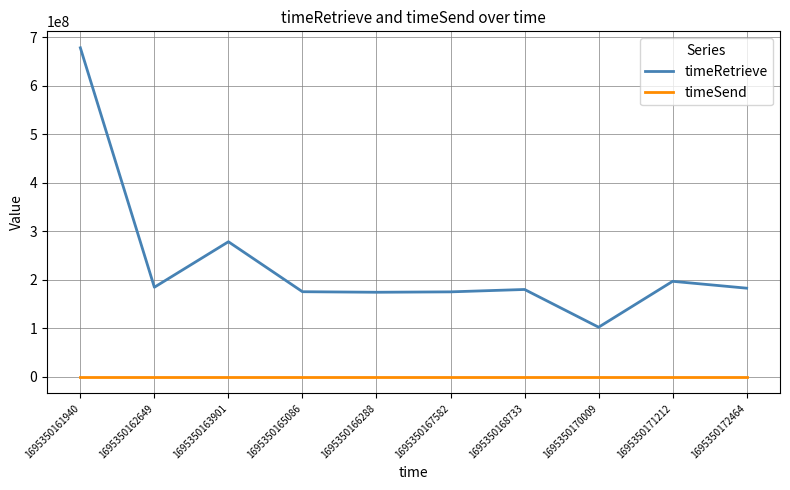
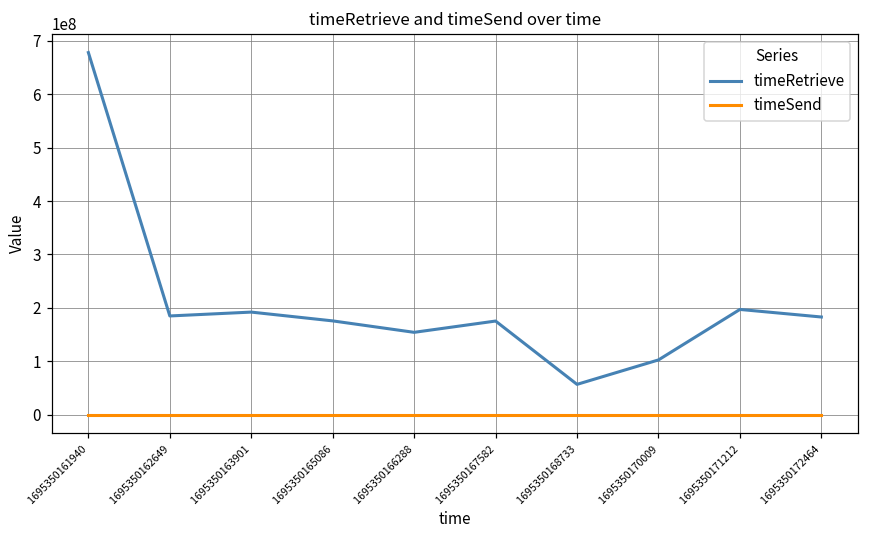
  {
    "timeRetrieve": {
      "1695350161940": 680000000,
      "1695350162649": 180000000,
-     "1695350163901": 280000000,
+     "1695350163901": 190000000,
      "1695350165086": 180000000,
-     "1695350166288": 170000000,
+     "1695350166288": 150000000,
      "1695350167582": 180000000,
-     "1695350168733": 180000000,
+     "1695350168733": 60000000,
      "1695350170009": 100000000,
      "1695350171212": 200000000,
      "1695350172464": 180000000
    },
    "timeSend": {
      "1695350161940": 0,
      "1695350162649": 0,
      "1695350163901": 0,
      "1695350165086": 0,
      "1695350166288": 0,
      "1695350167582": 0,
      "1695350168733": 0,
      "1695350170009": 0,
      "1695350171212": 0,
      "1695350172464": 0
    }
  }
